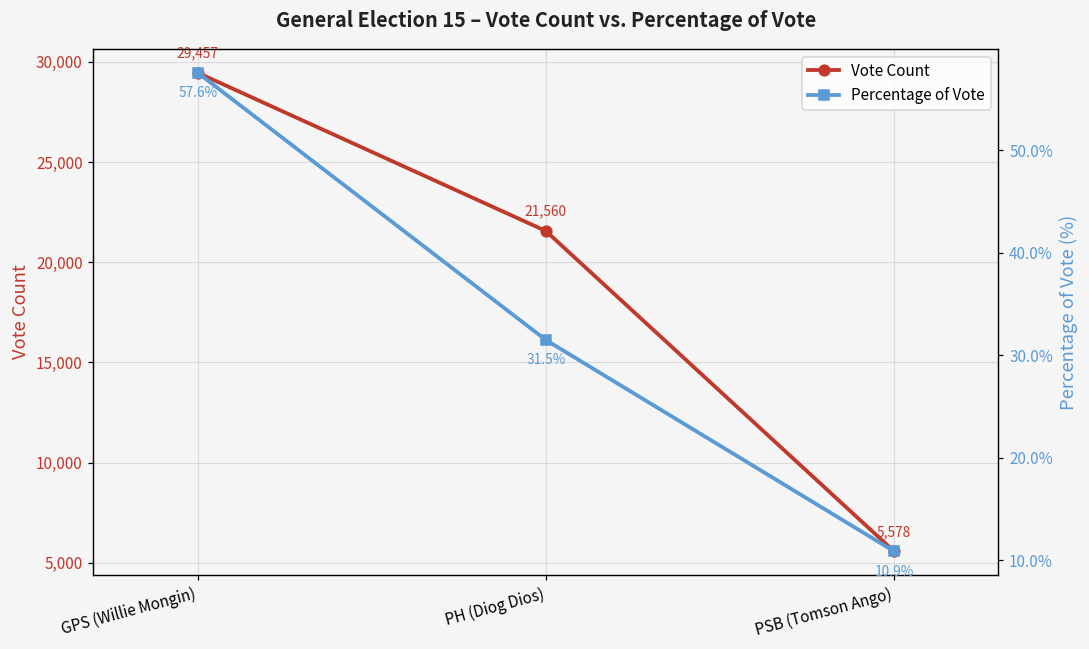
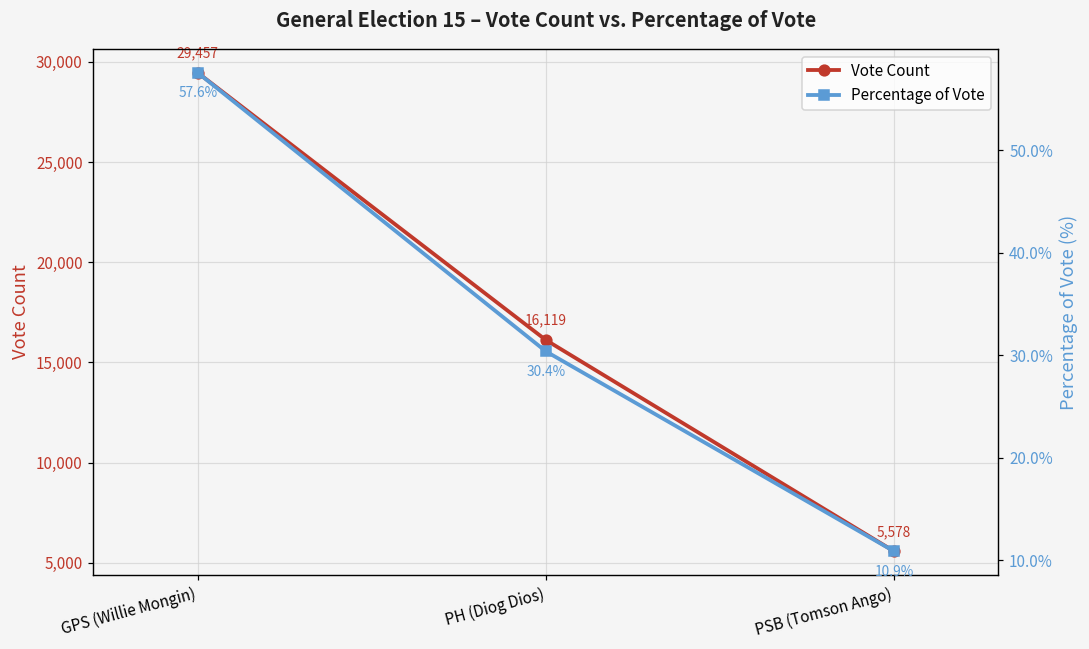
  {
    "Vote Count": {
      "GPS (Willie Mongin)": "29,457",
-     "PH (Diog Dios)": "21,560",
+     "PH (Diog Dios)": "16,119",
      "PSB (Tomson Ango)": "5,578"
    },
    "Percentage of Vote": {
      "GPS (Willie Mongin)": "57.6%",
-     "PH (Diog Dios)": "31.5%",
+     "PH (Diog Dios)": "30.4%",
      "PSB (Tomson Ango)": "10.9%"
    }
  }
